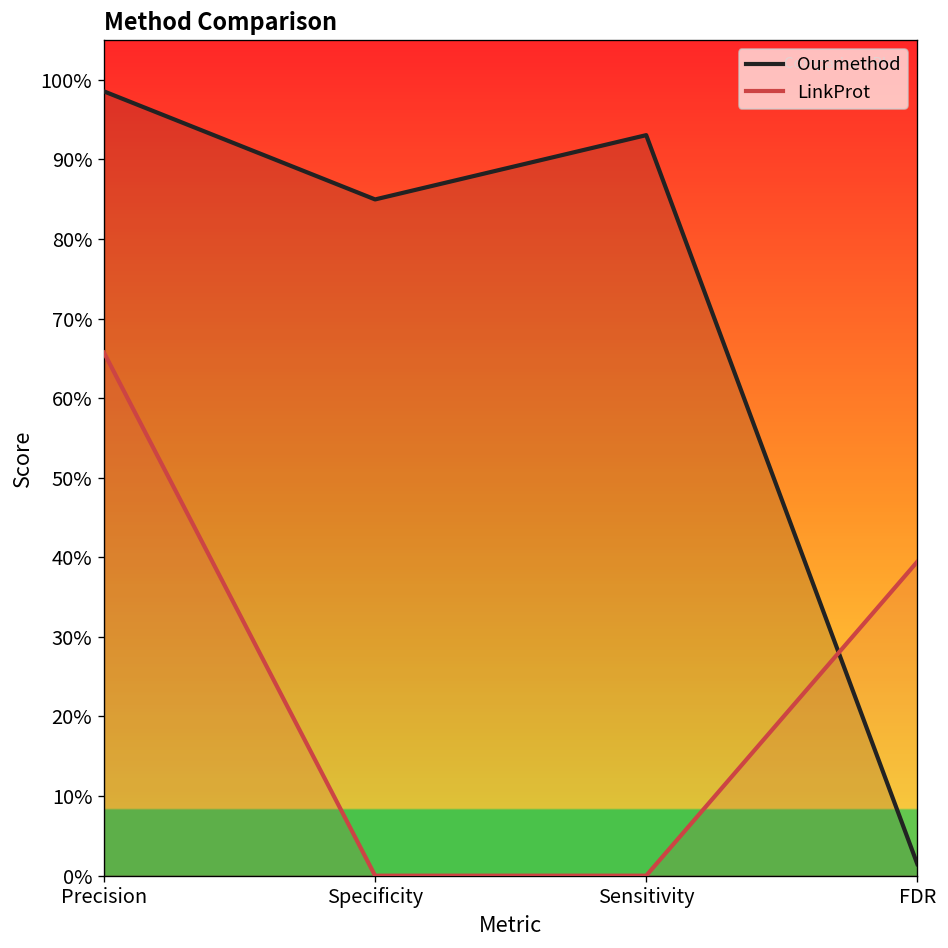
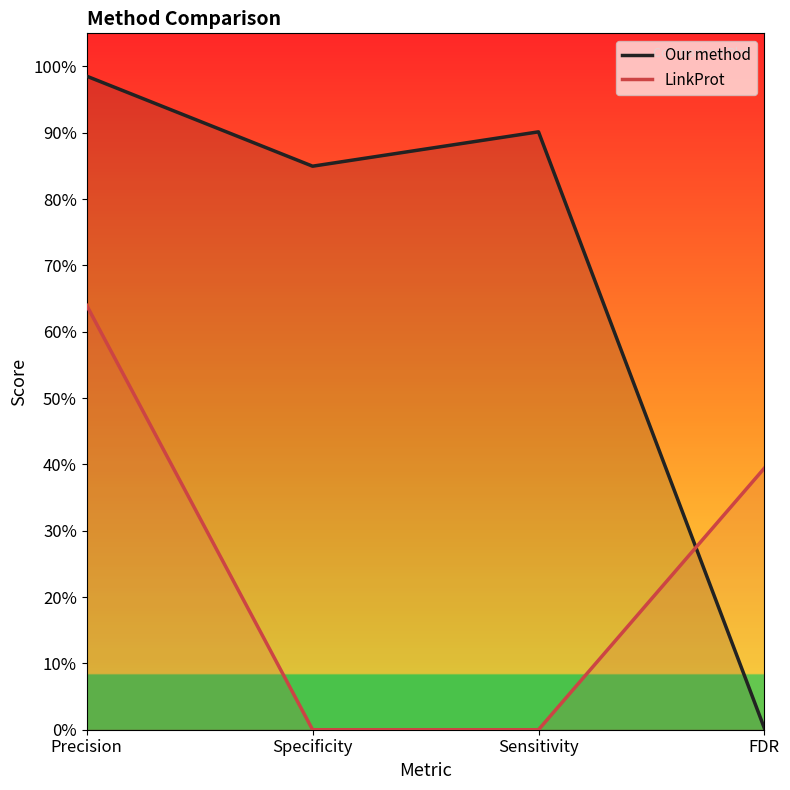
  {
    "Our method": {
      "Precision": "99%",
      "Specificity": "85%",
-     "Sensitivity": "93%",
-     "FDR": "1%"
+     "Sensitivity": "90%",
+     "FDR": "0%"
    },
    "LinkProt": {
-     "Precision": "66%",
+     "Precision": "64%",
      "Specificity": "0%",
      "Sensitivity": "0%",
      "FDR": "39%"
    }
  }
